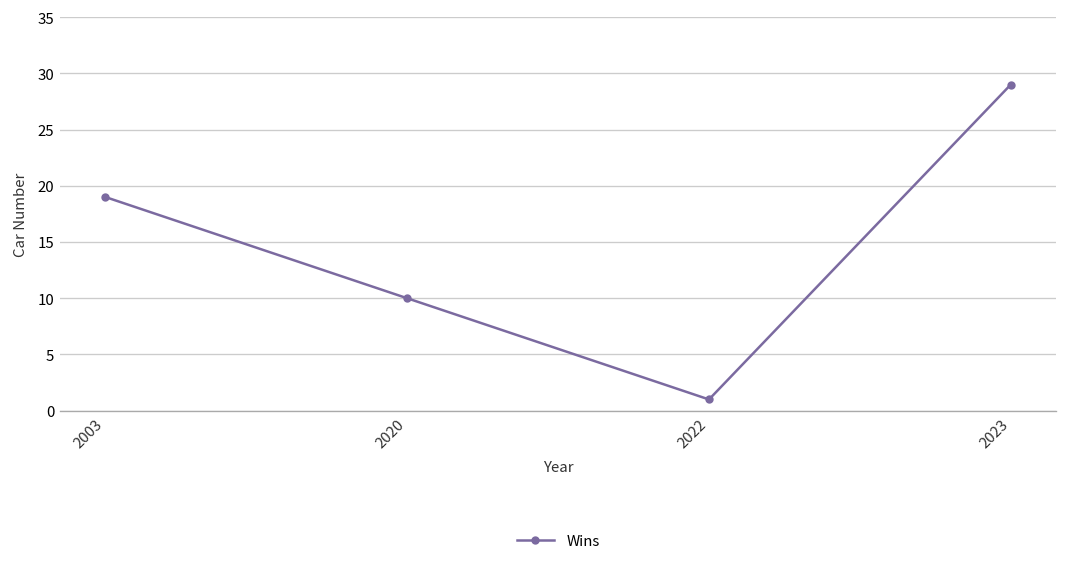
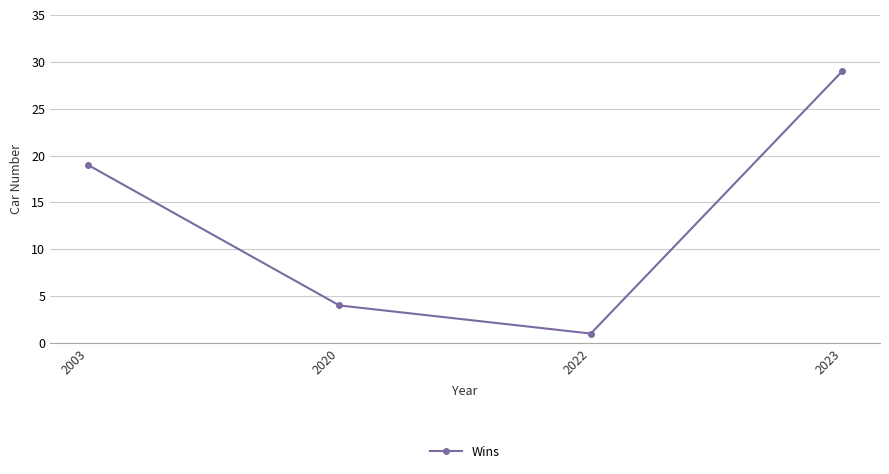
  {
    "2003": 19,
-   "2020": 10,
+   "2020": 4,
    "2022": 1,
    "2023": 29
  }
